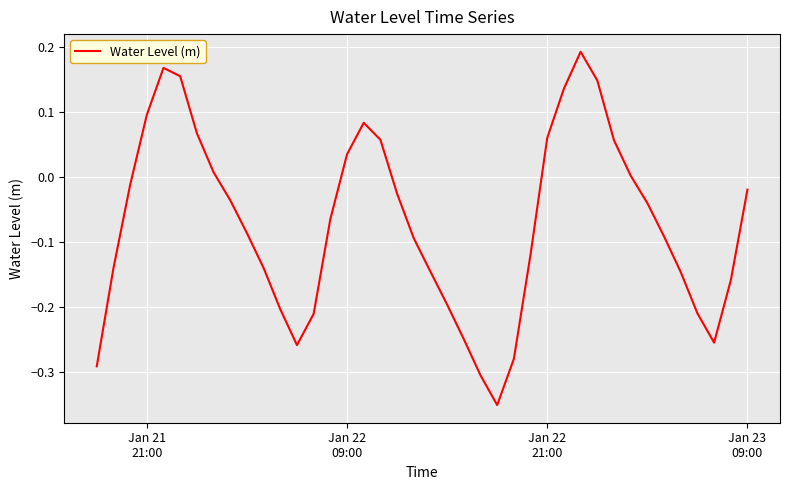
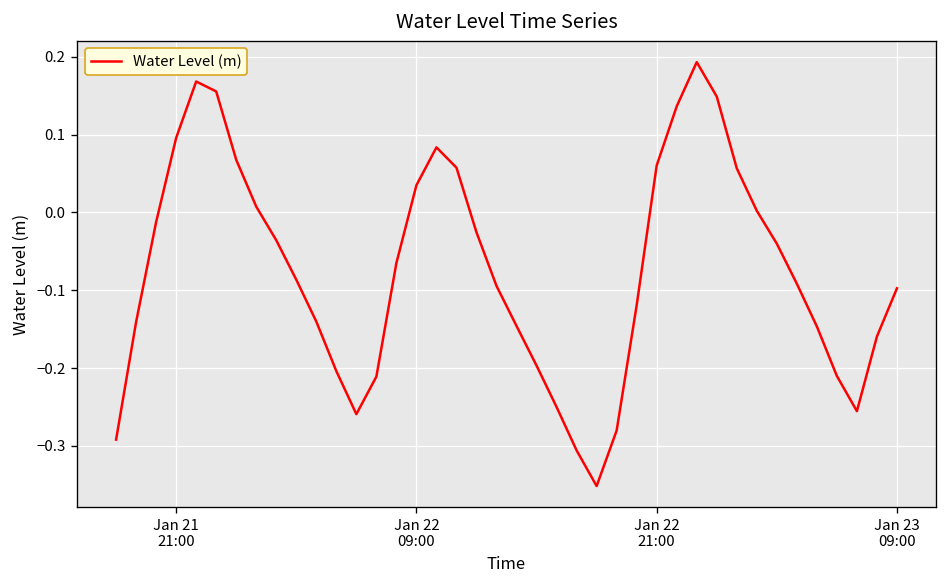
  {
    "Jan 21 21:00": 0.10,
    "Jan 22 09:00": 0.03,
    "Jan 22 21:00": 0.06,
-   "Jan 23 09:00": -0.02
+   "Jan 23 09:00": -0.10
  }
